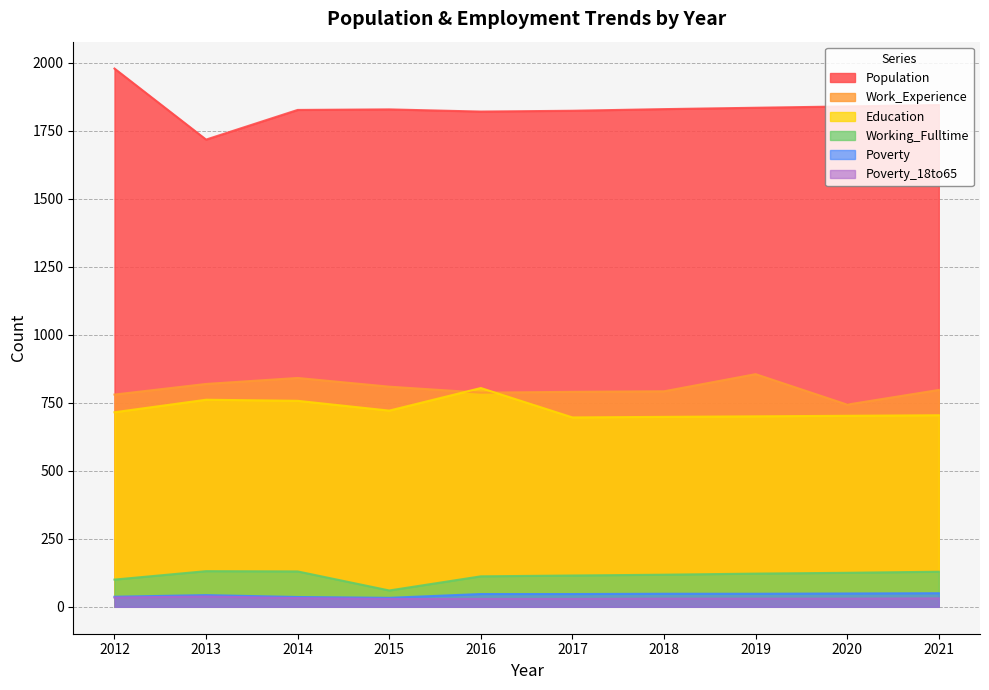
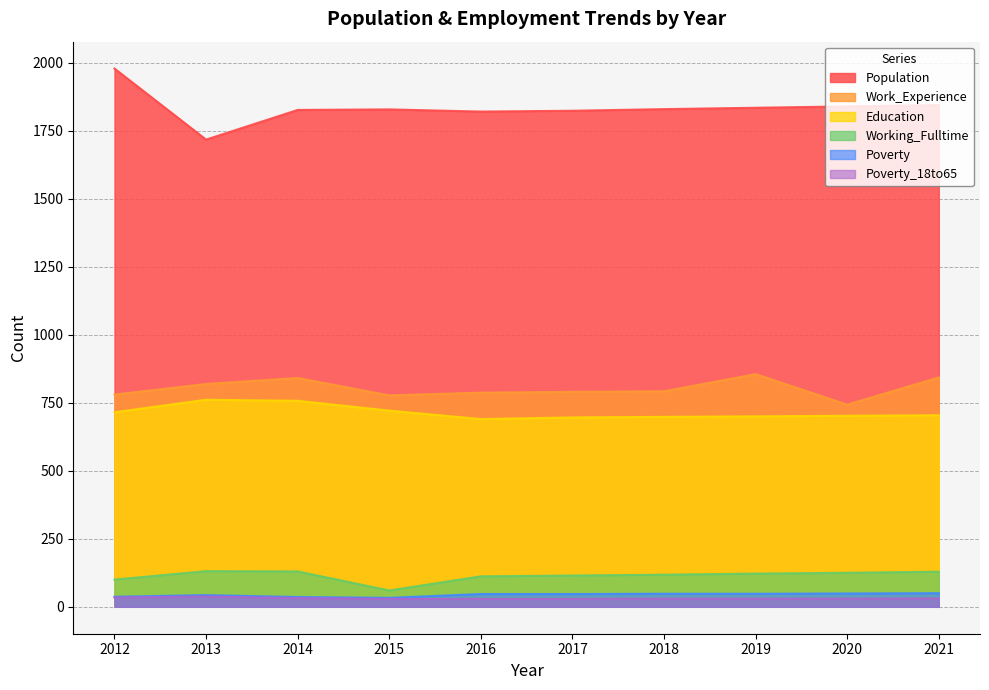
  {
    "Population": {
      "2012": 1980,
      "2013": 1720,
      "2014": 1830,
      "2015": 1830,
      "2016": 1820,
      "2017": 1820,
      "2018": 1830,
      "2019": 1830
    },
    "Work_Experience": {
      "2012": 780,
      "2013": 820,
      "2014": 840,
-     "2015": 810,
+     "2015": 780,
      "2016": 790,
      "2017": 790,
      "2018": 790,
      "2019": 860,
      "2020": 740,
-     "2021": 800
+     "2021": 840
    },
    "Education": {
      "2012": 720,
      "2013": 760,
      "2014": 760,
      "2015": 720,
-     "2016": 800,
+     "2016": 690,
      "2017": 700,
      "2018": 700,
      "2019": 700,
      "2020": 700,
      "2021": 700
    },
    "Working_Fulltime": {
      "2012": 100,
      "2013": 130,
      "2014": 130,
      "2015": 60,
      "2016": 110,
      "2017": 120,
      "2018": 120,
      "2019": 120,
      "2020": 130,
      "2021": 130
    },
    "Poverty": {
      "2016": 50,
      "2017": 50,
      "2018": 50,
      "2019": 50,
      "2020": 50,
      "2021": 50
    },
    "Poverty_18to65": {
      "2016": 30,
      "2017": 30,
      "2018": 30,
      "2019": 30,
      "2020": 30,
      "2021": 30
    }
  }
